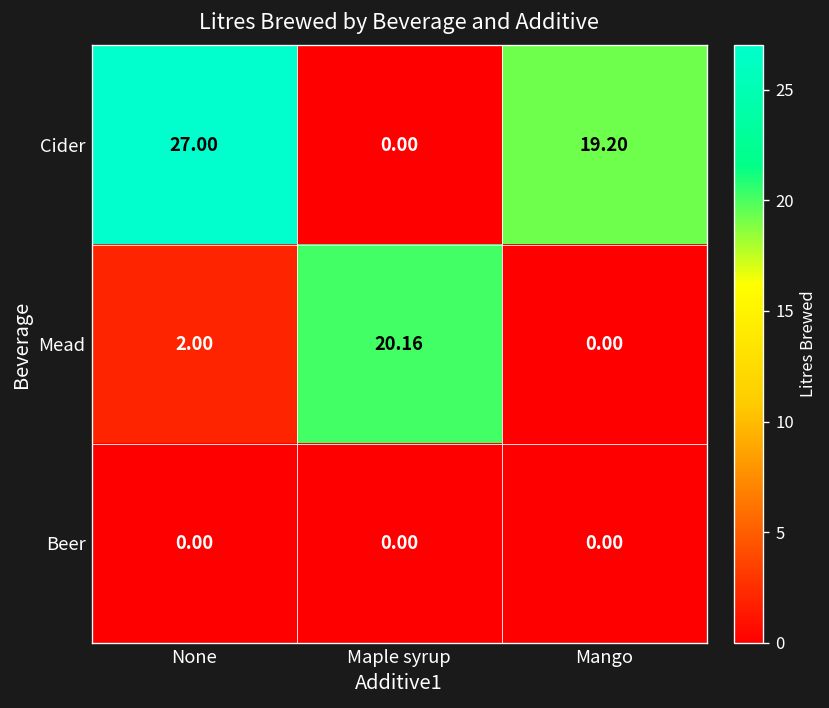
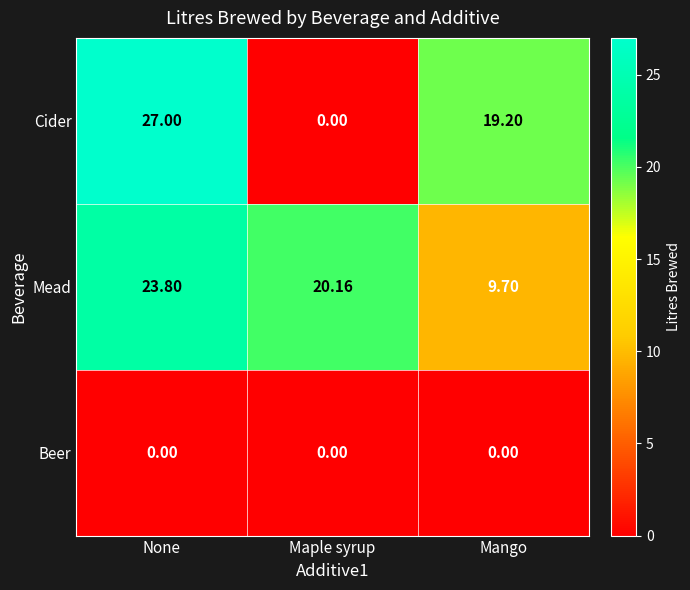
  {
    "Cider": {
      "None": 27.00,
      "Maple syrup": 0.00,
      "Mango": 19.20
    },
    "Mead": {
-     "None": 2.00,
+     "None": 23.80,
      "Maple syrup": 20.16,
-     "Mango": 0.00
+     "Mango": 9.70
    },
    "Beer": {
      "None": 0.00,
      "Maple syrup": 0.00,
      "Mango": 0.00
    }
  }
